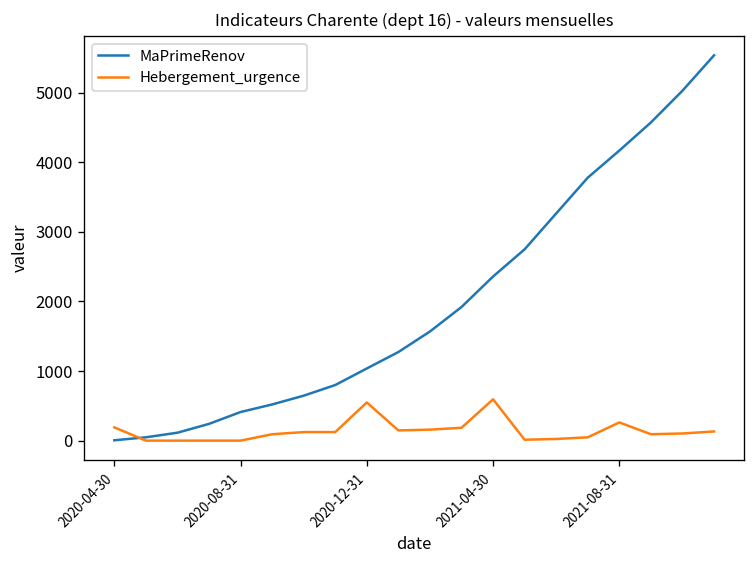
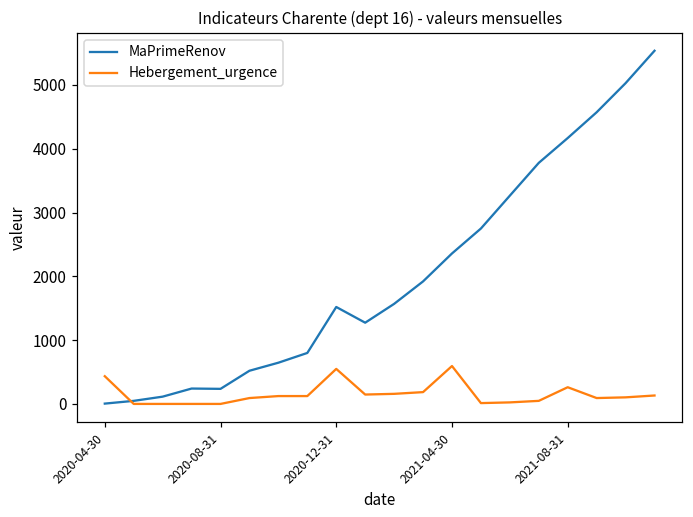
  {
    "MaPrimeRenov": {
      "2020-04-30": 0,
-     "2020-08-31": 400,
-     "2020-12-31": 1000,
+     "2020-08-31": 200,
+     "2020-12-31": 1500,
      "2021-04-30": 2400,
      "2021-08-31": 4200
    },
    "Hebergement_urgence": {
-     "2020-04-30": 200,
+     "2020-04-30": 400,
      "2020-08-31": 0,
      "2020-12-31": 500,
      "2021-04-30": 600,
      "2021-08-31": 300
    }
  }
